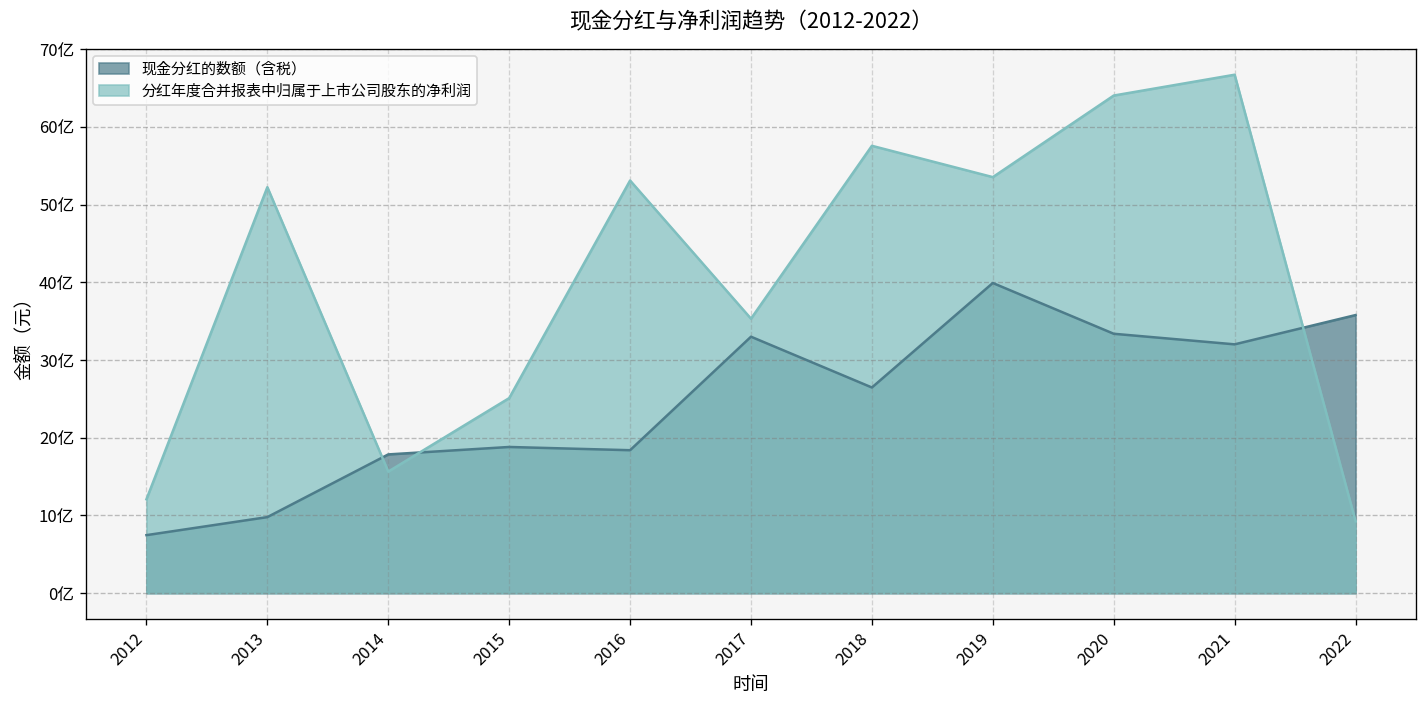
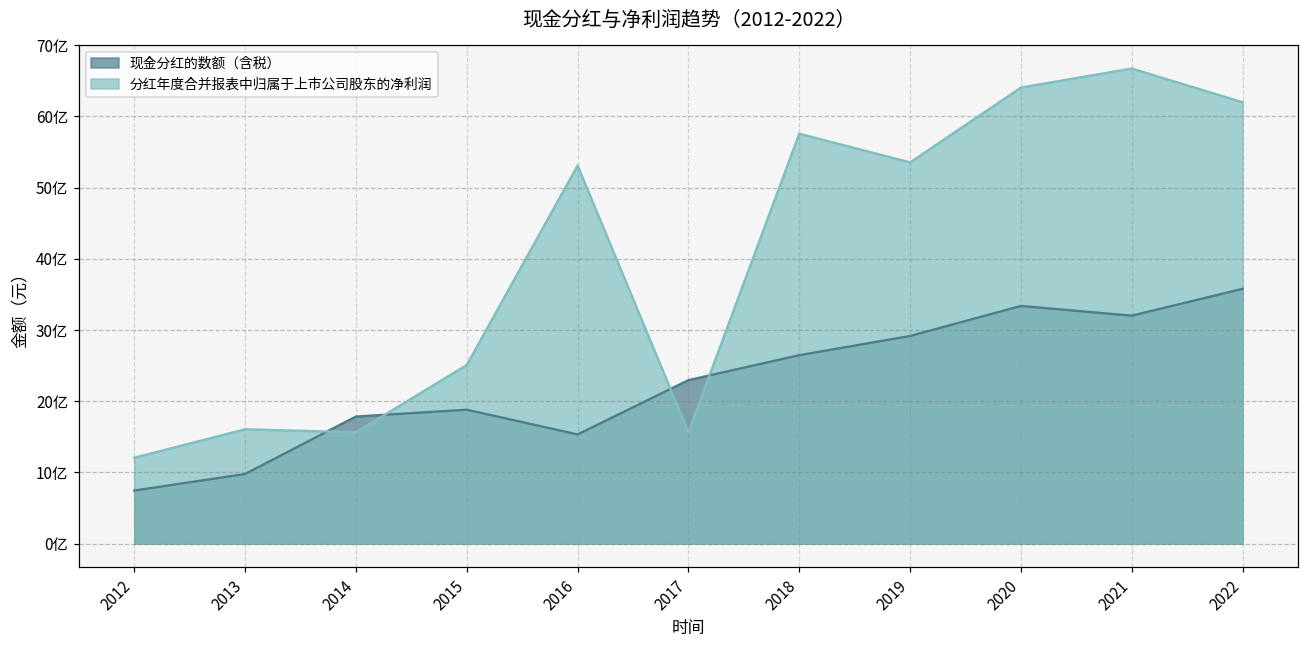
  {
    "现金分红的数额（含税）": {
      "2012": "7亿",
      "2013": "10亿",
      "2014": "18亿",
      "2015": "19亿",
-     "2016": "18亿",
-     "2017": "33亿",
+     "2016": "15亿",
+     "2017": "23亿",
      "2018": "26亿",
-     "2019": "40亿",
+     "2019": "29亿",
      "2020": "33亿",
      "2021": "32亿",
      "2022": "36亿"
    },
    "分红年度合并报表中归属于上市公司股东的净利润": {
      "2012": "12亿",
-     "2013": "52亿",
+     "2013": "16亿",
      "2014": "16亿",
      "2015": "25亿",
      "2016": "53亿",
-     "2017": "35亿",
+     "2017": "16亿",
      "2018": "58亿",
      "2019": "54亿",
      "2020": "64亿",
      "2021": "67亿",
-     "2022": "9亿"
+     "2022": "62亿"
    }
  }
